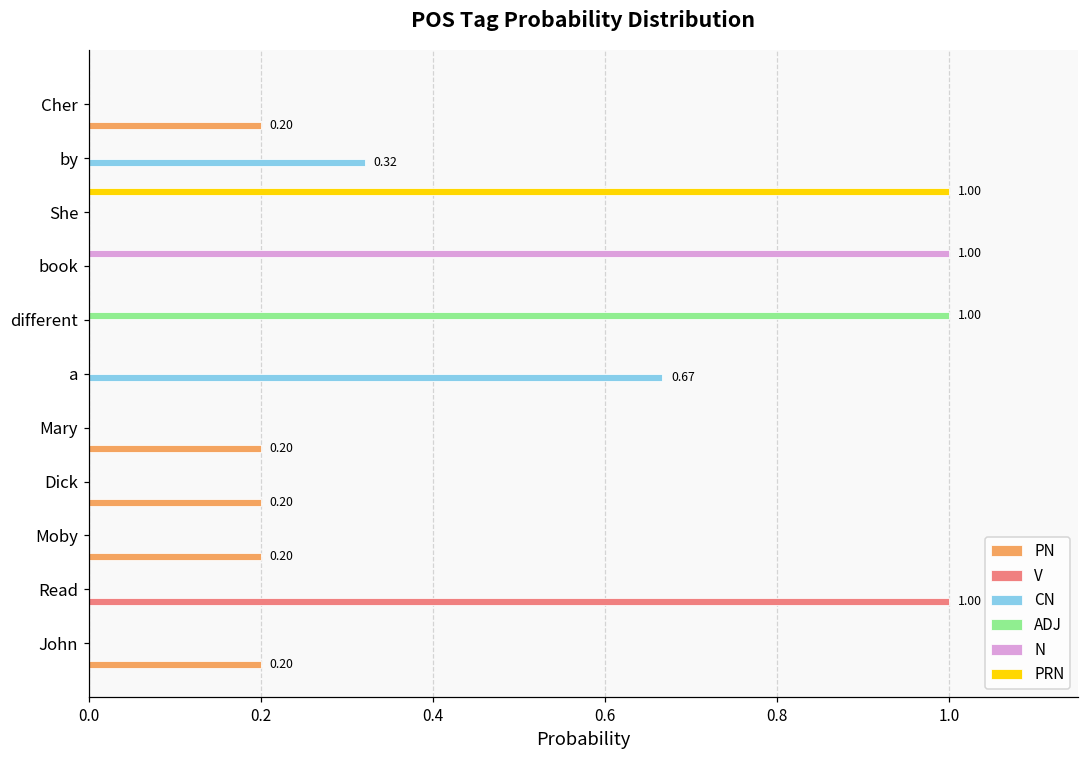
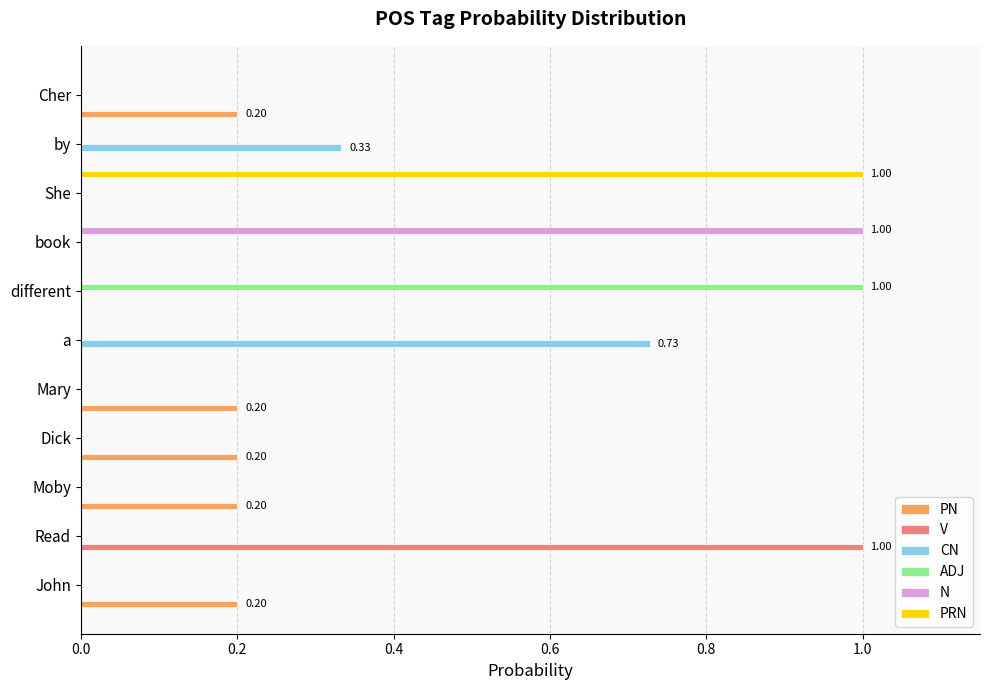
  {
    "CN": {
-     "by": 0.32,
-     "a": 0.67
+     "by": 0.33,
+     "a": 0.73
    },
    "ADJ": {
      "different": 1.00
    },
    "N": {
      "book": 1.00
    },
    "PRN": {
      "She": 1.00
    }
  }
